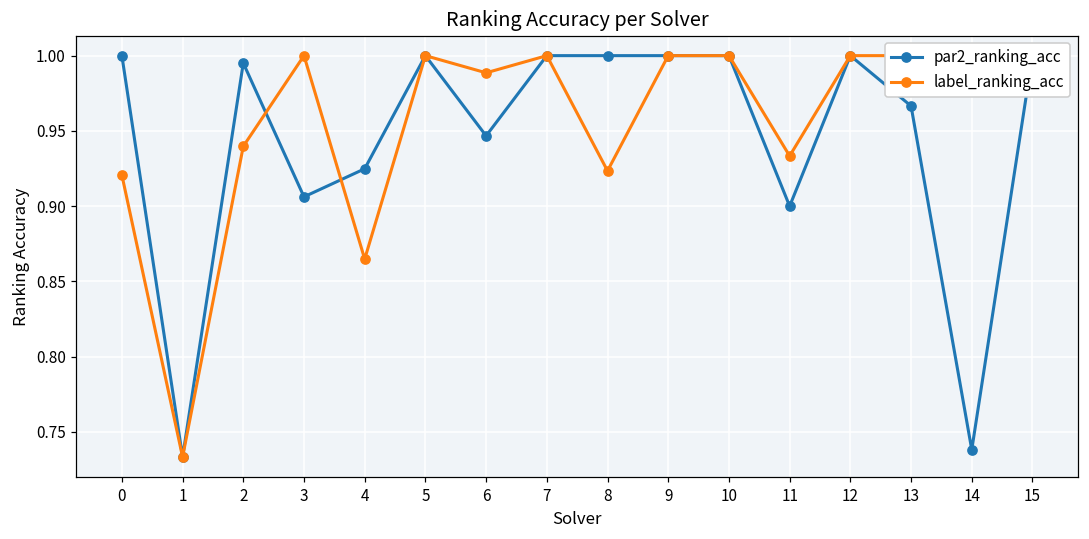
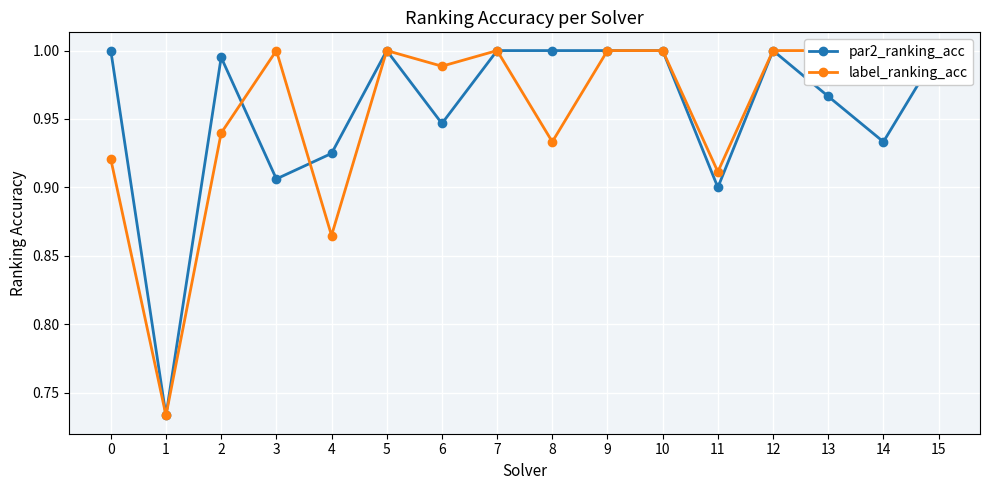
  {
    "par2_ranking_acc": {
      "0": 1.000,
      "2": 0.995,
      "3": 0.906,
      "4": 0.925,
      "6": 0.947,
      "8": 1.000,
      "11": 0.900,
      "13": 0.967,
-     "14": 0.738
+     "14": 0.933
    },
    "label_ranking_acc": {
      "0": 0.921,
      "2": 0.940,
      "3": 1.000,
      "4": 0.865,
      "6": 0.989,
-     "8": 0.923,
-     "11": 0.933
+     "8": 0.933,
+     "11": 0.911
    }
  }
